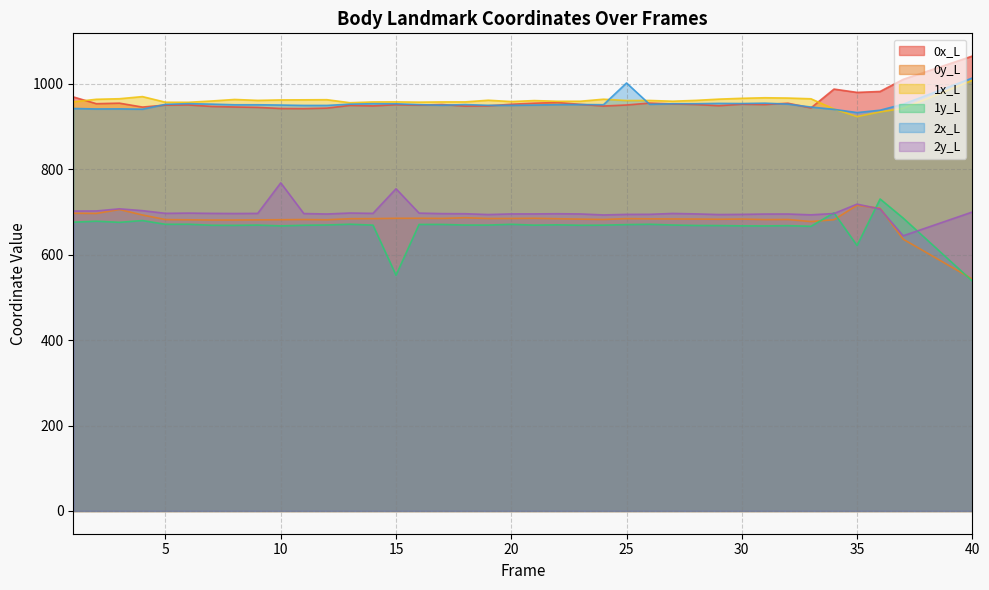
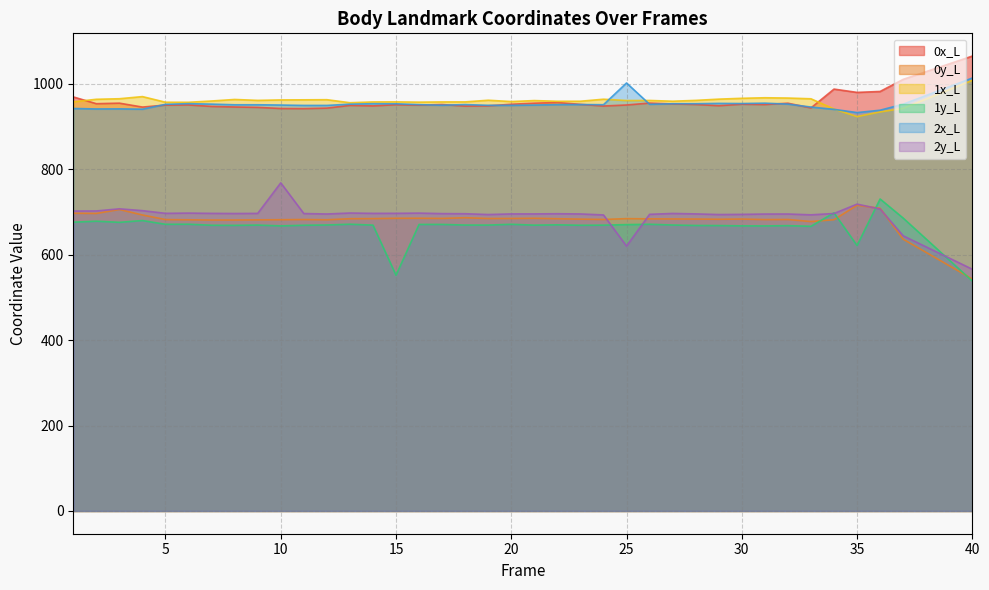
  {
    "1y_L": {
      "5": 670,
      "10": 670,
      "15": 550,
      "20": 670,
      "25": 670,
      "30": 670,
      "35": 620
    },
    "2x_L": {
      "10": 950,
      "25": 1000,
      "35": 930
    },
    "2y_L": {
      "5": 700,
      "10": 770,
-     "15": 750,
+     "15": 700,
      "20": 700,
-     "25": 690,
+     "25": 620,
      "30": 690,
-     "40": 700
+     "40": 570
    }
  }
